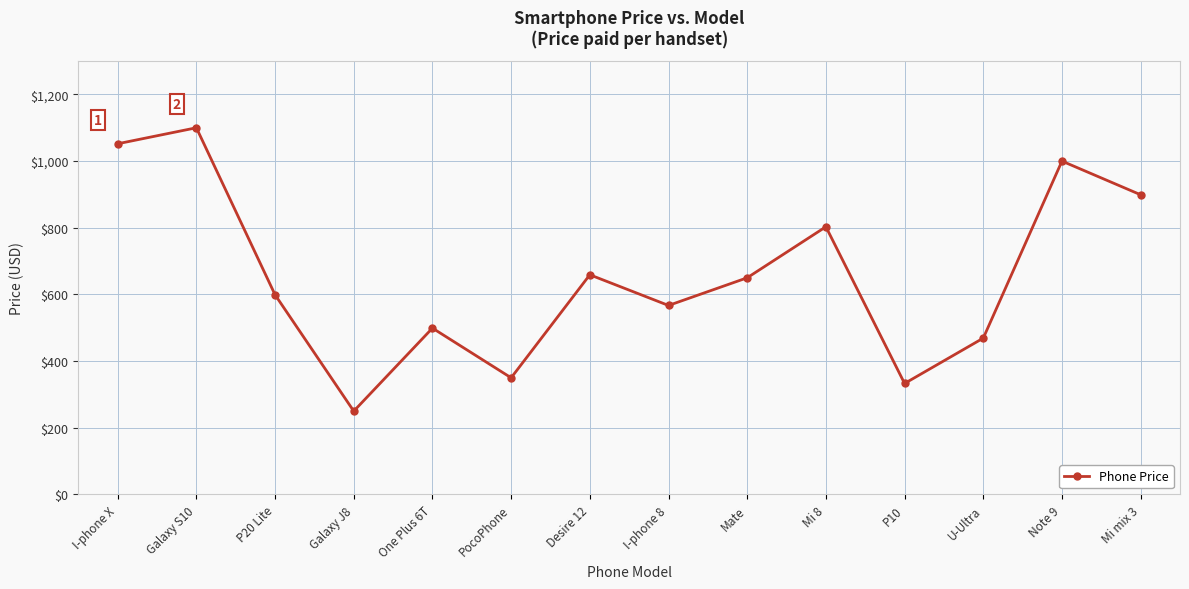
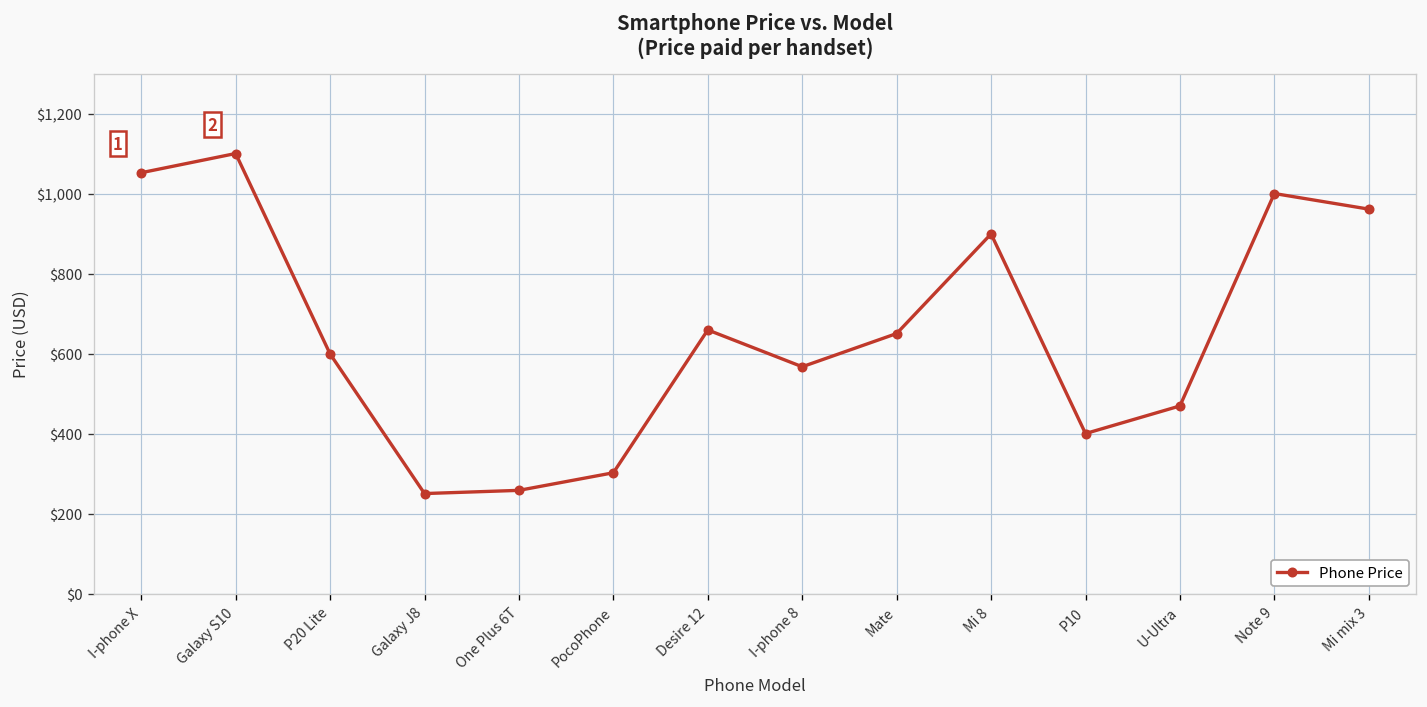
  {
    "P20 Lite": "$600",
    "Galaxy J8": "$250",
-   "One Plus 6T": "$500",
-   "PocoPhone": "$350",
+   "One Plus 6T": "$260",
+   "PocoPhone": "$300",
    "Desire 12": "$660",
    "I-phone 8": "$570",
    "Mate": "$650",
-   "Mi 8": "$800",
-   "P10": "$330",
+   "Mi 8": "$900",
+   "P10": "$400",
    "U-Ultra": "$470",
    "Note 9": "$1,000",
-   "Mi mix 3": "$900"
+   "Mi mix 3": "$960"
  }
